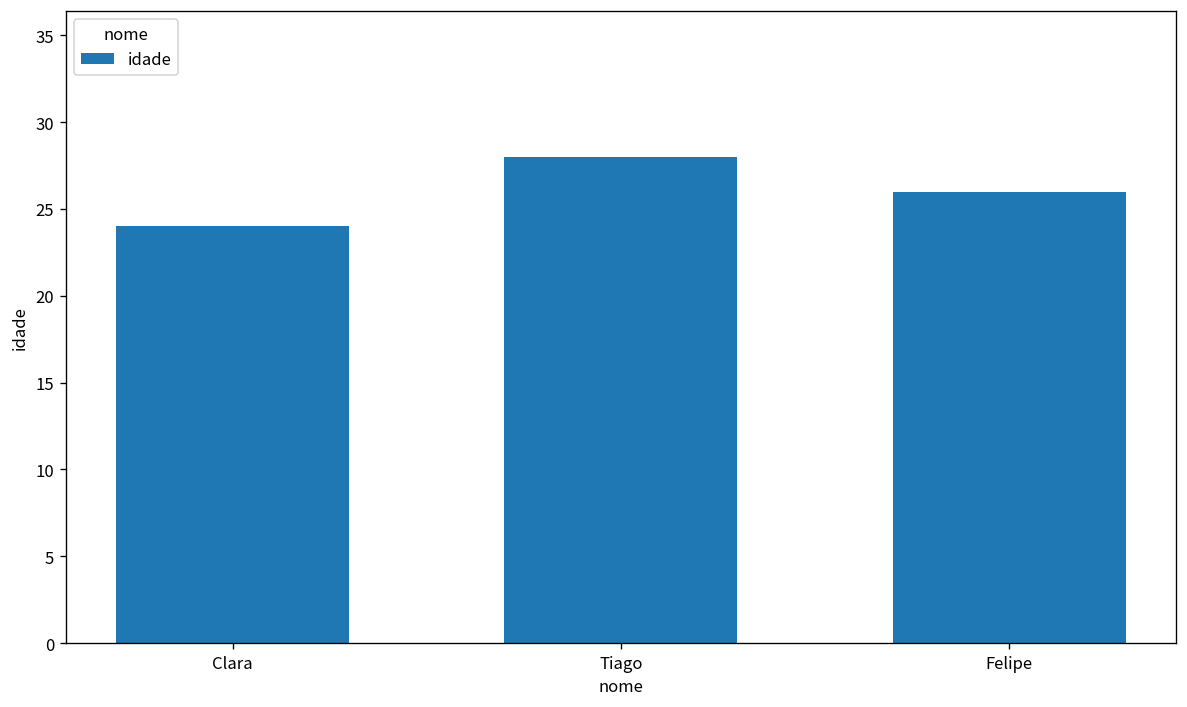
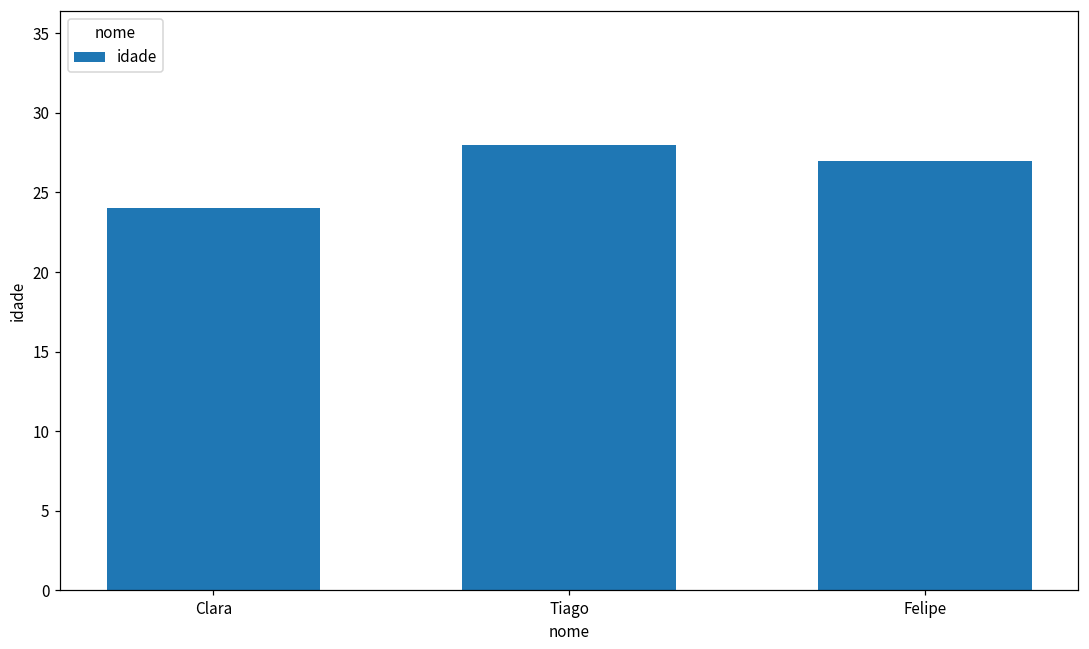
  {
    "Clara": 24,
    "Tiago": 28,
-   "Felipe": 26
+   "Felipe": 27
  }
